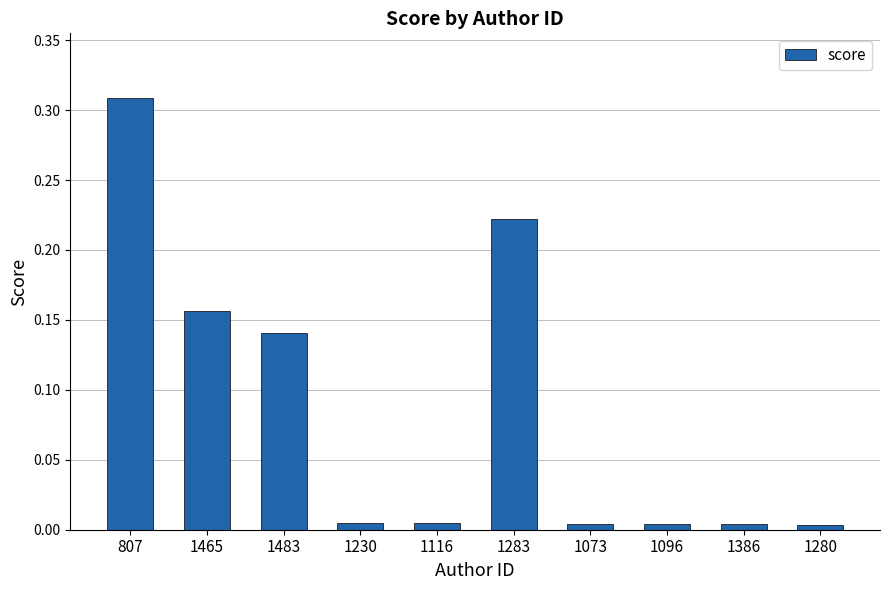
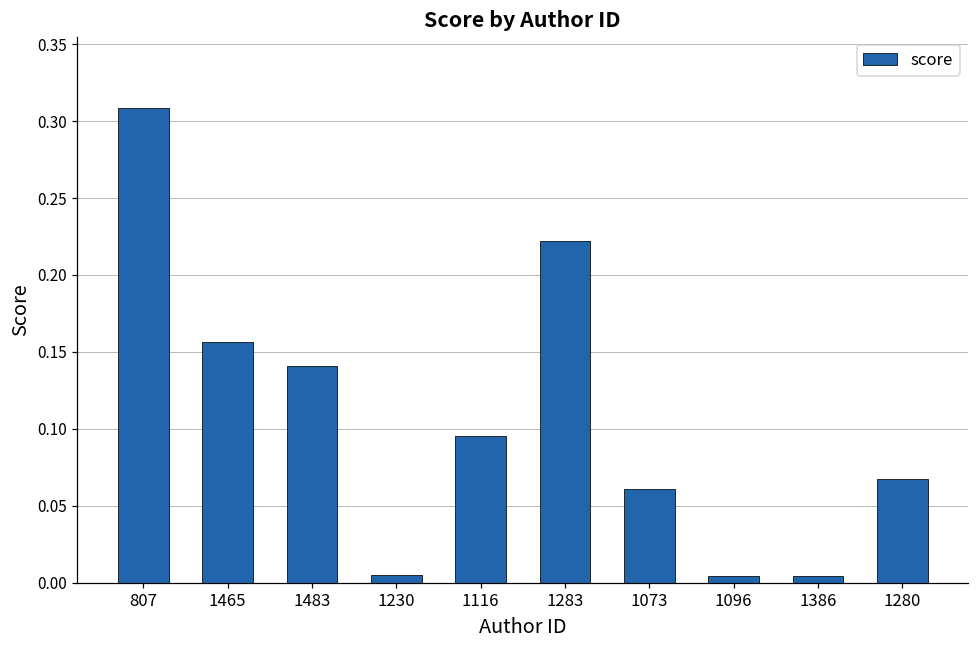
  {
    "807": 0.309,
    "1465": 0.157,
    "1483": 0.141,
    "1230": 0.005,
-   "1116": 0.005,
+   "1116": 0.095,
    "1283": 0.222,
-   "1073": 0.004,
+   "1073": 0.061,
    "1096": 0.004,
    "1386": 0.004,
-   "1280": 0.003
+   "1280": 0.068
  }
